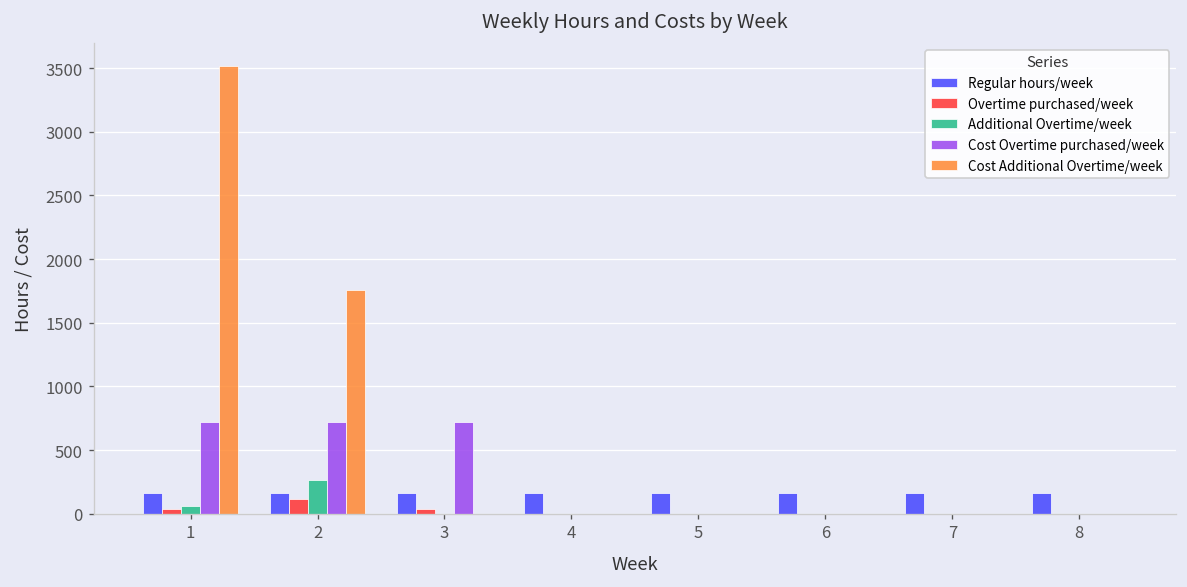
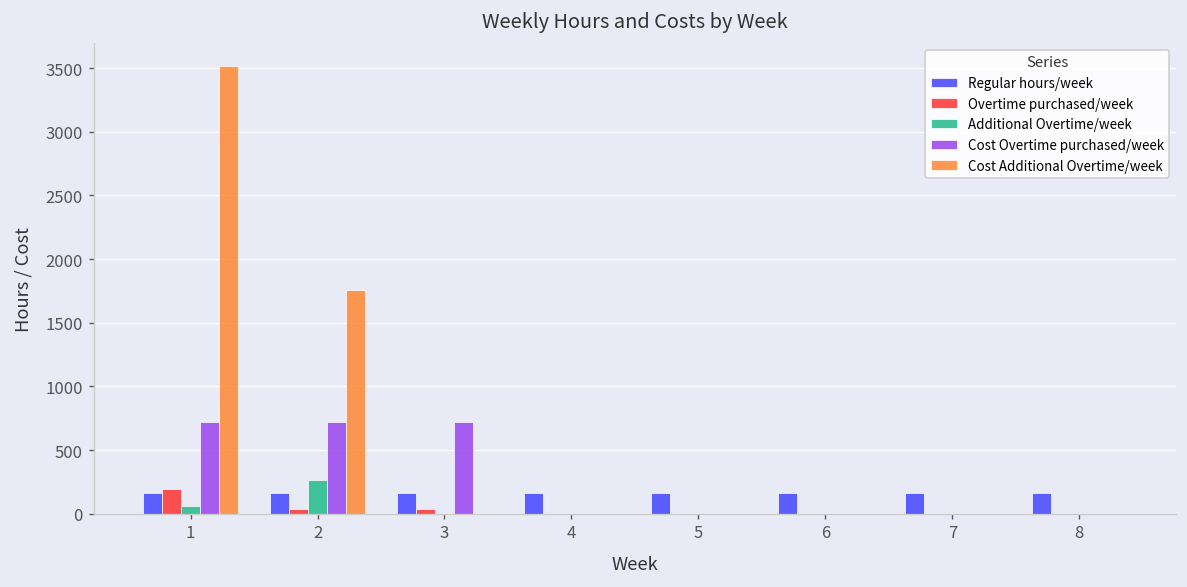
  {
    "Regular hours/week": {
      "1": 160,
      "2": 160,
      "3": 160,
      "4": 160,
      "5": 160,
      "6": 160,
      "7": 160,
      "8": 160
    },
    "Overtime purchased/week": {
-     "1": 40,
-     "2": 120,
+     "1": 200,
+     "2": 40,
      "3": 40,
      "4": 0,
      "5": 0,
      "6": 0,
      "7": 0,
      "8": 0
    },
    "Additional Overtime/week": {
      "1": 60,
      "2": 260,
      "3": 0,
      "4": 0,
      "5": 0,
      "6": 0,
      "7": 0,
      "8": 0
    },
    "Cost Overtime purchased/week": {
      "1": 720,
      "2": 720,
      "3": 720,
      "4": 0,
      "5": 0,
      "6": 0,
      "7": 0,
      "8": 0
    },
    "Cost Additional Overtime/week": {
      "1": 3520,
      "2": 1760,
      "3": 0,
      "4": 0,
      "5": 0,
      "6": 0,
      "7": 0,
      "8": 0
    }
  }
